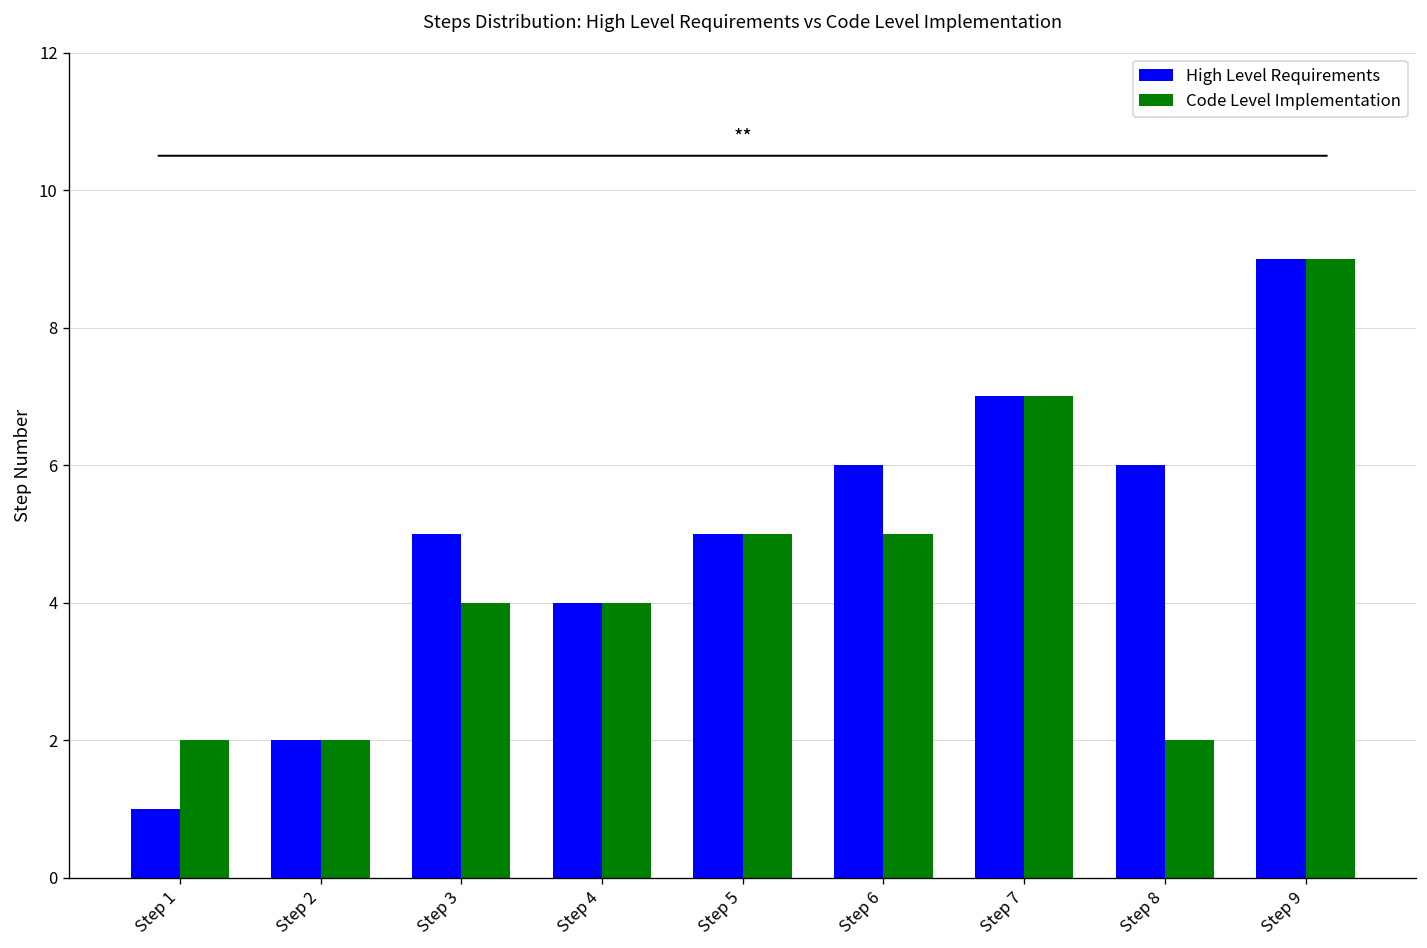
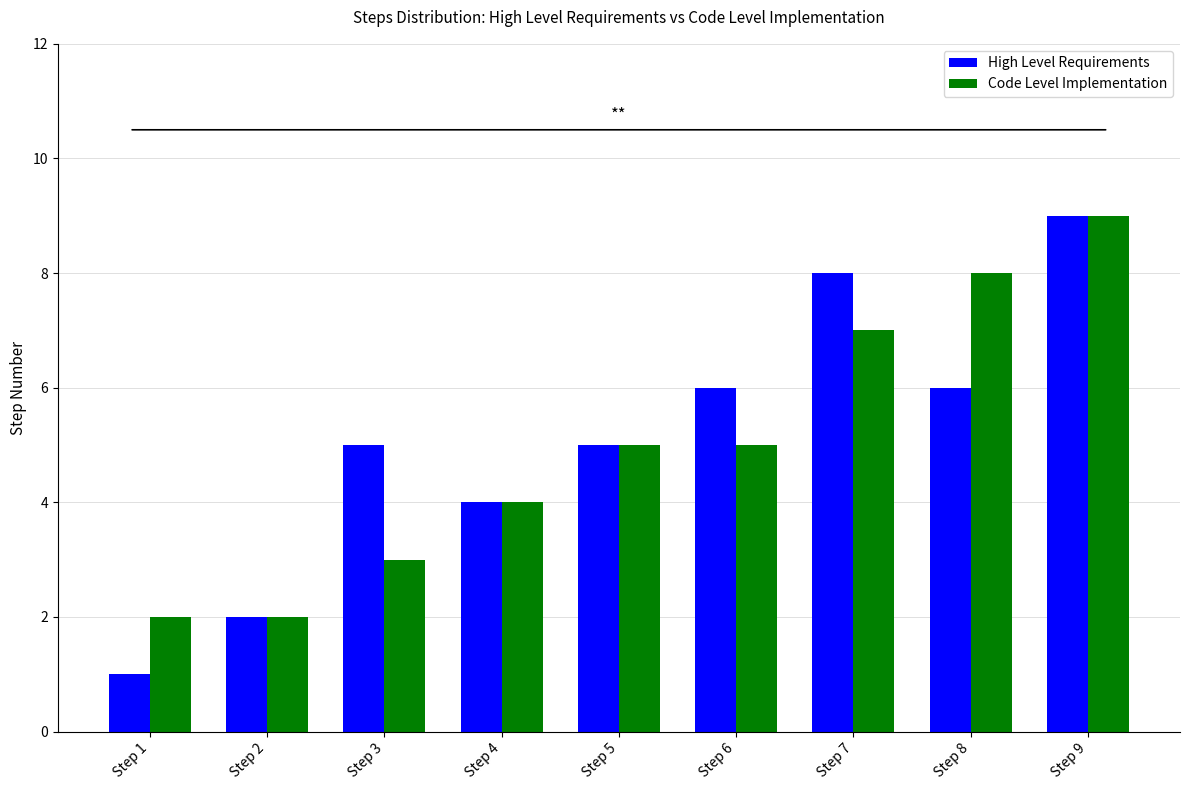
  {
    "High Level Requirements": {
      "Step 1": 1,
      "Step 2": 2,
      "Step 3": 5,
      "Step 4": 4,
      "Step 5": 5,
      "Step 6": 6,
-     "Step 7": 7,
+     "Step 7": 8,
      "Step 8": 6,
      "Step 9": 9
    },
    "Code Level Implementation": {
      "Step 1": 2,
      "Step 2": 2,
-     "Step 3": 4,
+     "Step 3": 3,
      "Step 4": 4,
      "Step 5": 5,
      "Step 6": 5,
      "Step 7": 7,
-     "Step 8": 2,
+     "Step 8": 8,
      "Step 9": 9
    }
  }
